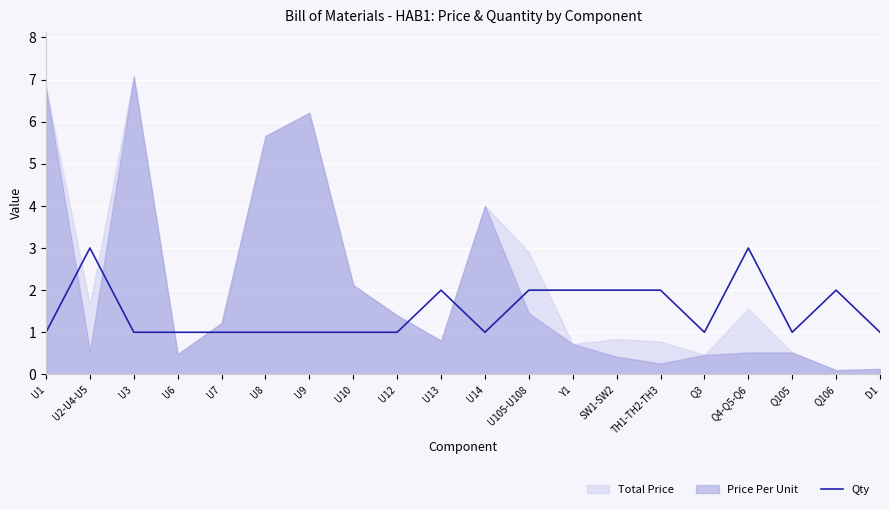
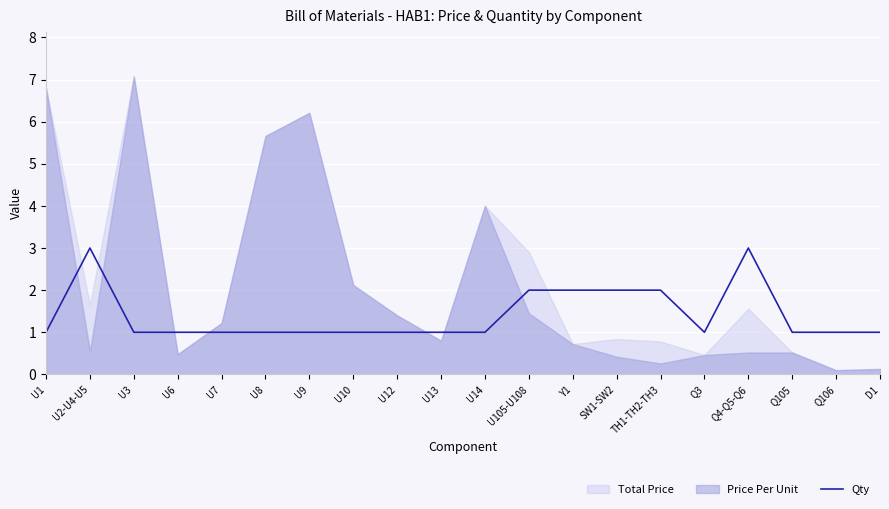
  {
    "Qty": {
      "U1": 1,
      "U2-U4-U5": 3,
      "U3": 1,
      "U6": 1,
      "U7": 1,
      "U8": 1,
      "U9": 1,
      "U10": 1,
      "U12": 1,
-     "U13": 2,
+     "U13": 1,
      "U14": 1,
      "U105-U108": 2,
      "Y1": 2,
      "SW1-SW2": 2,
      "TH1-TH2-TH3": 2,
      "Q3": 1,
      "Q4-Q5-Q6": 3,
      "Q105": 1,
-     "Q106": 2,
+     "Q106": 1,
      "D1": 1
    }
  }
